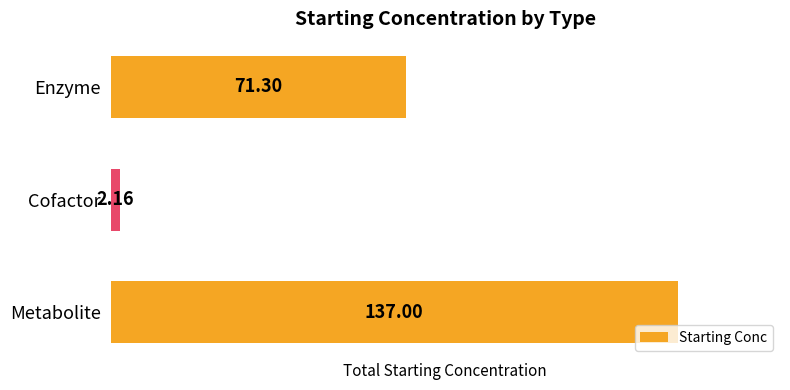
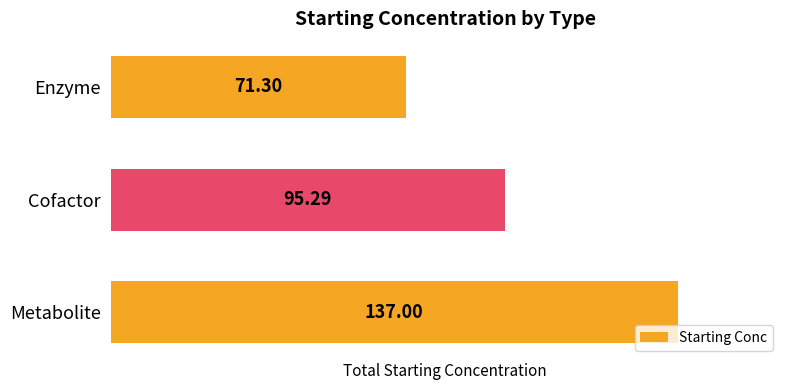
  {
    "Enzyme": 71.30,
-   "Cofactor": 2.16,
+   "Cofactor": 95.29,
    "Metabolite": 137.00
  }
